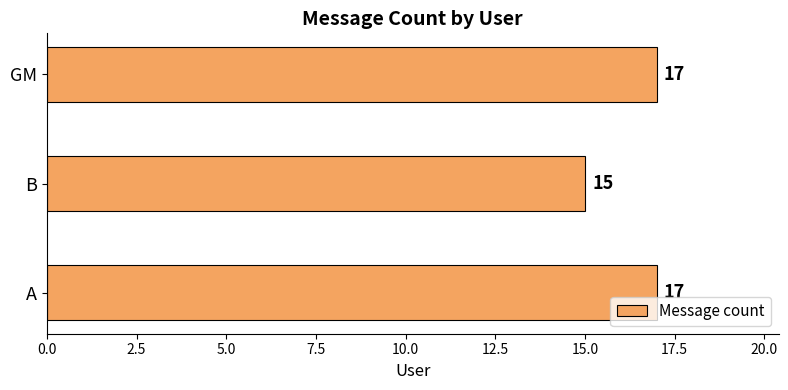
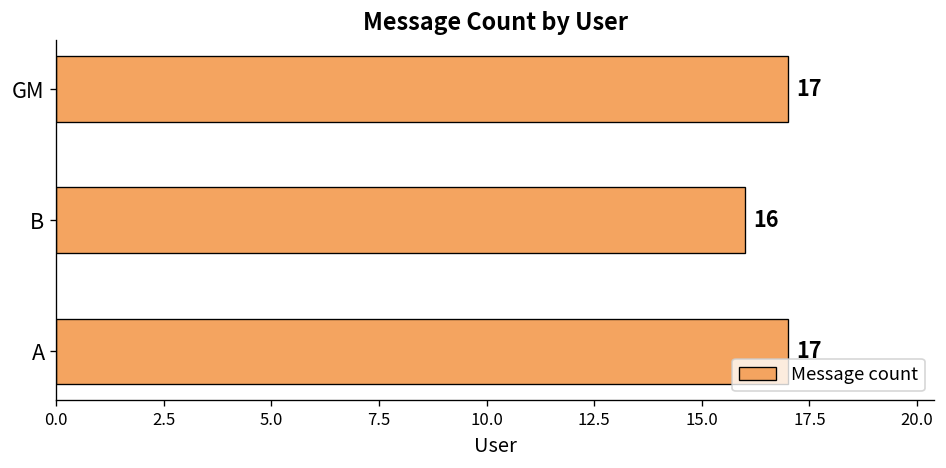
  {
    "GM": 17,
-   "B": 15
+   "B": 16
  }
